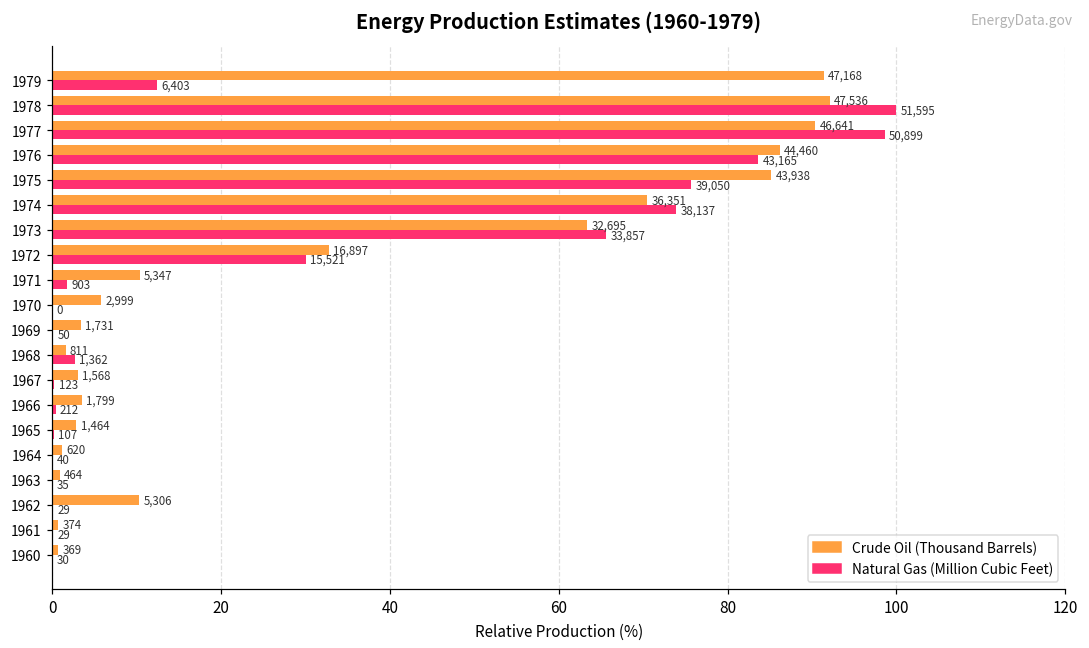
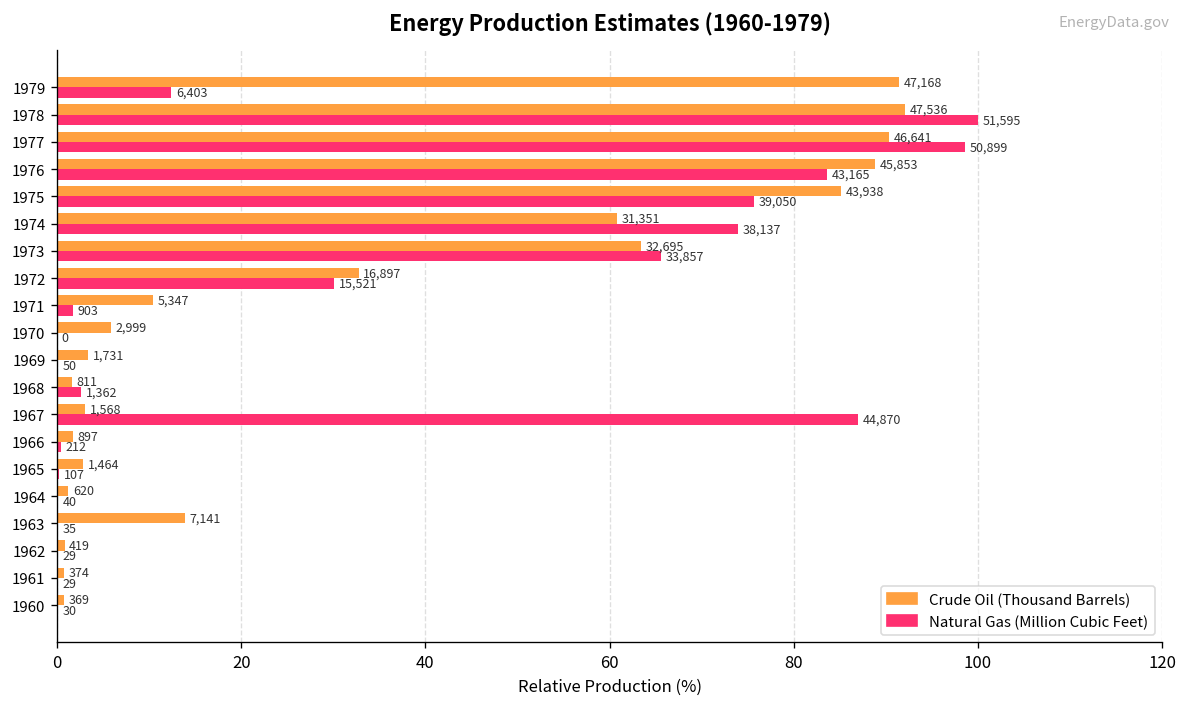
  {
    "Crude Oil (Thousand Barrels)": {
-     "1976": "44,460",
-     "1974": "36,351",
-     "1966": "1,799",
-     "1963": "464",
-     "1962": "5,306"
+     "1976": "45,853",
+     "1974": "31,351",
+     "1966": "897",
+     "1963": "7,141",
+     "1962": "419"
    },
    "Natural Gas (Million Cubic Feet)": {
      "1970": "0",
-     "1967": "123"
+     "1967": "44,870"
    }
  }
